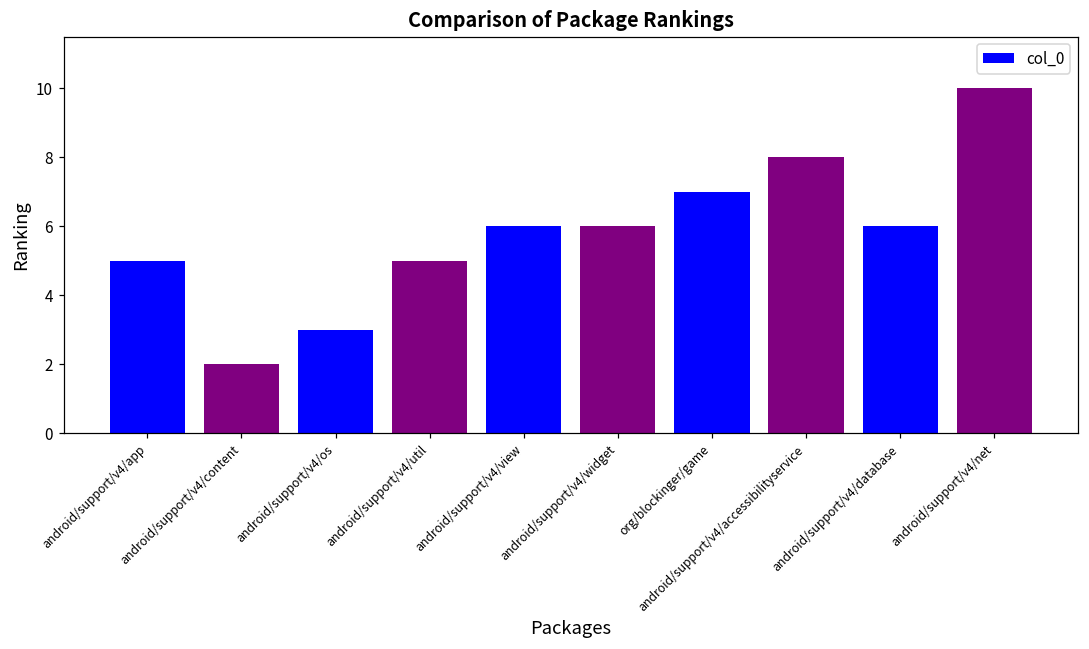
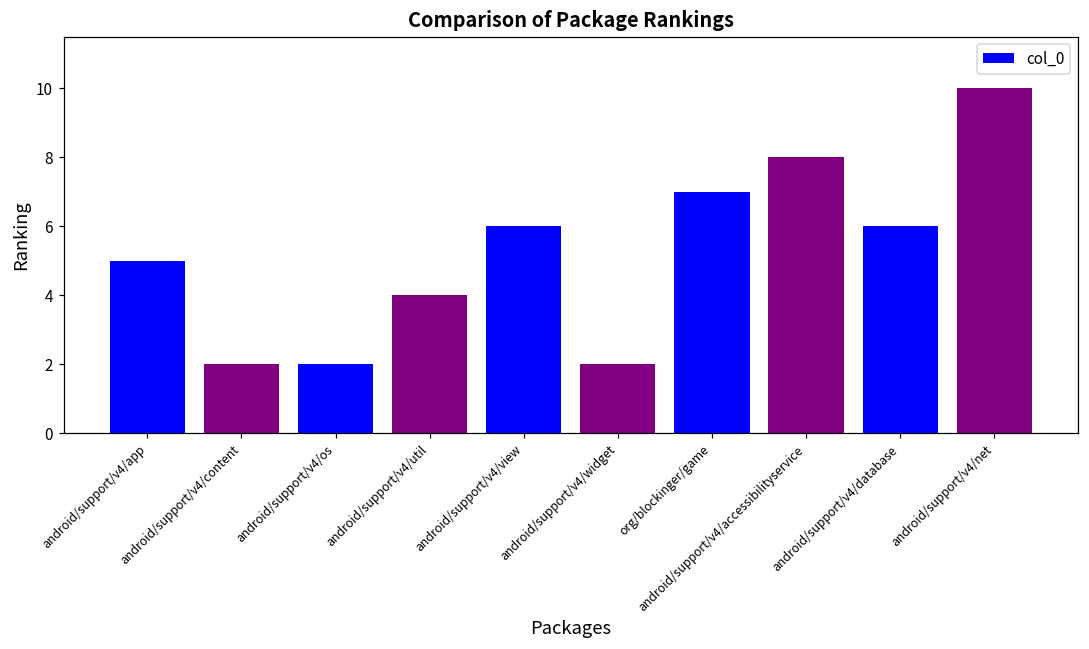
  {
    "android/support/v4/app": 5,
    "android/support/v4/content": 2,
-   "android/support/v4/os": 3,
-   "android/support/v4/util": 5,
+   "android/support/v4/os": 2,
+   "android/support/v4/util": 4,
    "android/support/v4/view": 6,
-   "android/support/v4/widget": 6,
+   "android/support/v4/widget": 2,
    "org/blockinger/game": 7,
    "android/support/v4/accessibilityservice": 8,
    "android/support/v4/database": 6,
    "android/support/v4/net": 10
  }
